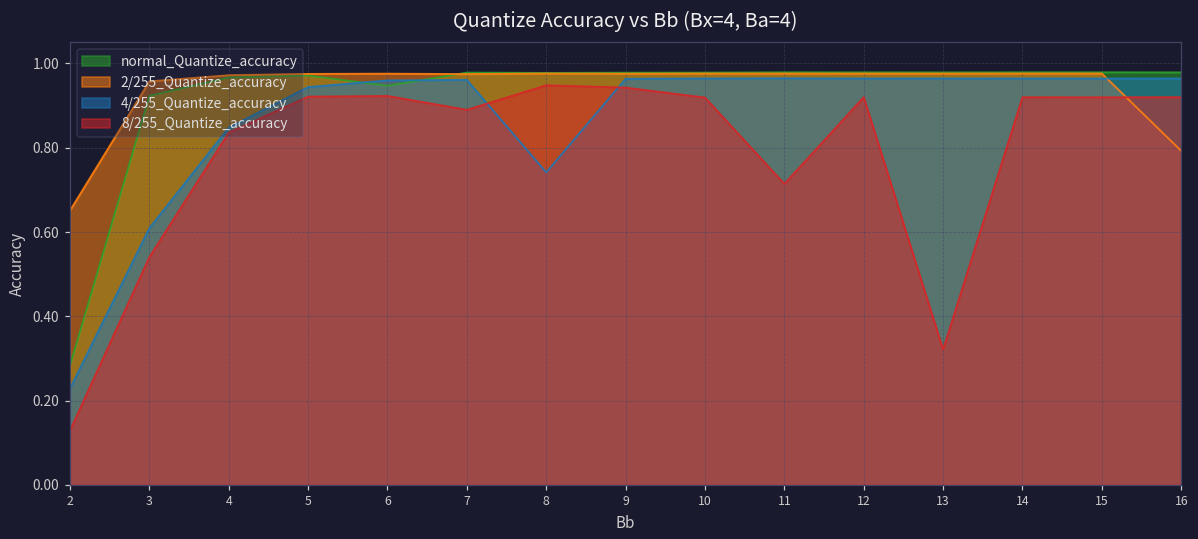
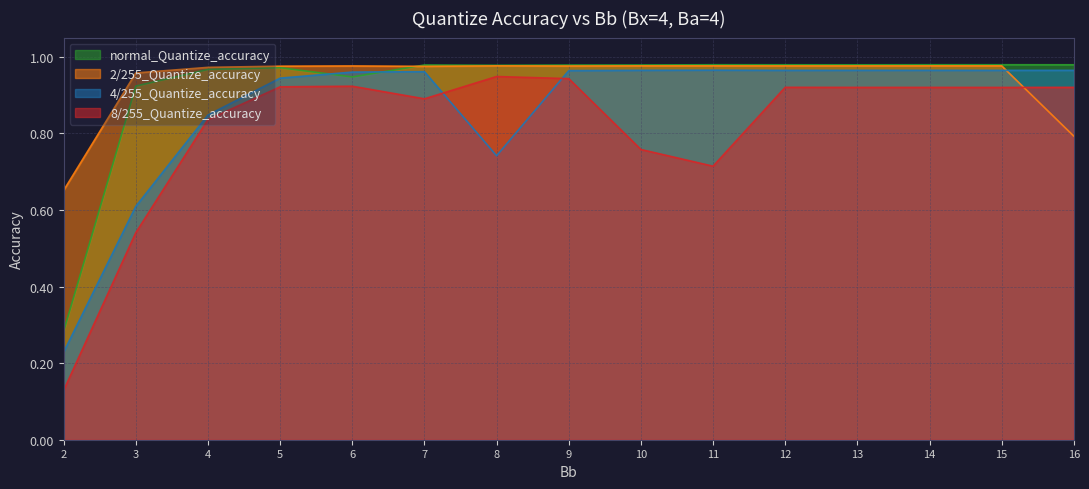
  {
    "normal_Quantize_accuracy": {
      "2": 0.28,
      "6": 0.95,
      "16": 0.98
    },
    "2/255_Quantize_accuracy": {
      "2": 0.65,
      "6": 0.98,
      "16": 0.79
    },
    "4/255_Quantize_accuracy": {
      "2": 0.23,
      "3": 0.61,
      "5": 0.94,
      "6": 0.96,
      "7": 0.96,
      "8": 0.74,
      "9": 0.96,
      "10": 0.96,
      "11": 0.96,
      "12": 0.96,
      "13": 0.96,
      "14": 0.96,
      "15": 0.96,
      "16": 0.96
    },
    "8/255_Quantize_accuracy": {
      "2": 0.13,
      "3": 0.54,
      "5": 0.92,
      "6": 0.92,
      "7": 0.89,
      "8": 0.95,
      "9": 0.94,
-     "10": 0.92,
+     "10": 0.76,
      "11": 0.71,
      "12": 0.92,
-     "13": 0.32,
+     "13": 0.92,
      "14": 0.92,
      "15": 0.92,
      "16": 0.92
    }
  }
